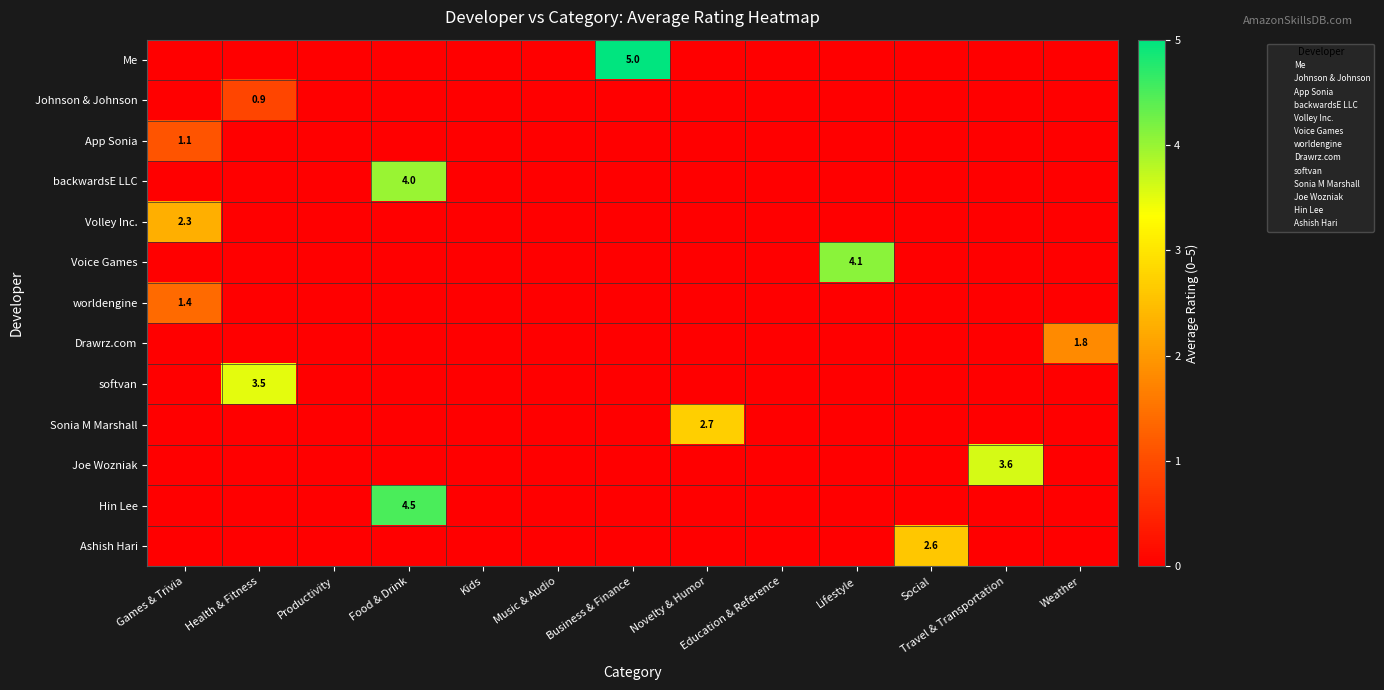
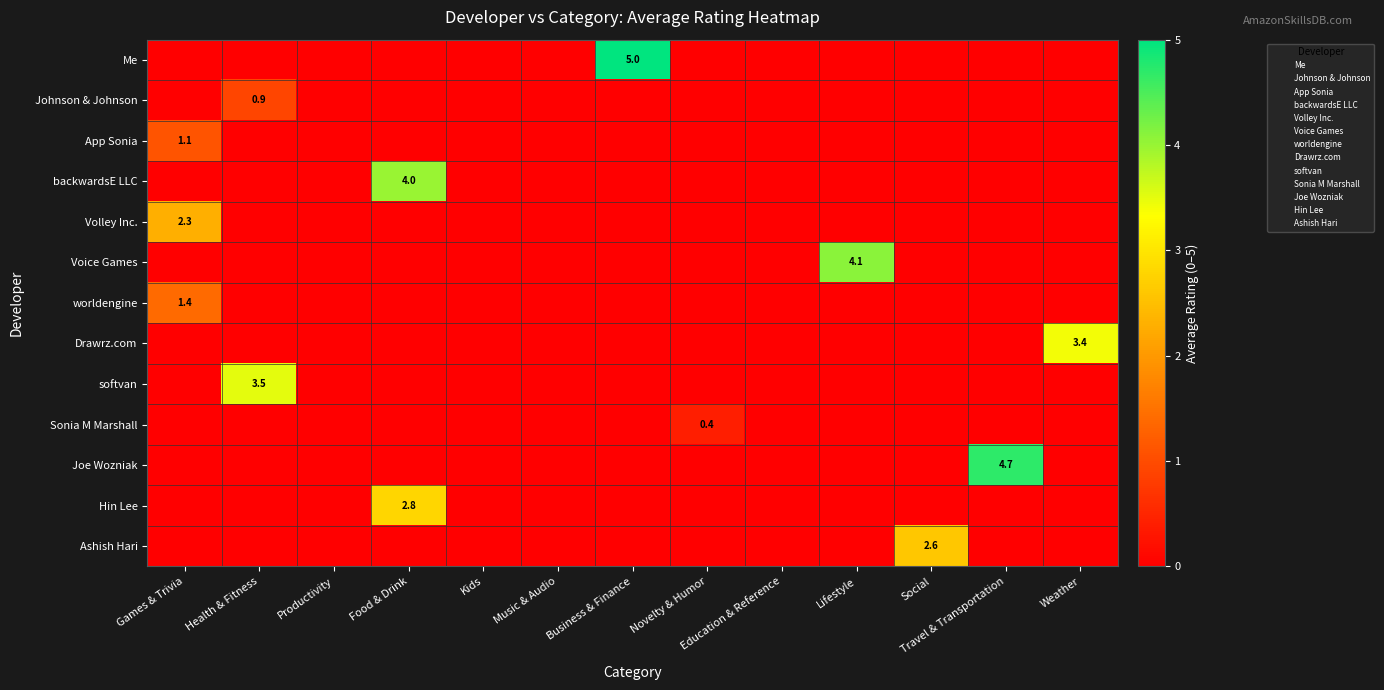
  {
    "Me": {
      "Business & Finance": 5.0
    },
    "Johnson & Johnson": {
      "Health & Fitness": 0.9
    },
    "App Sonia": {
      "Games & Trivia": 1.1
    },
    "backwardsE LLC": {
      "Food & Drink": 4.0
    },
    "Volley Inc.": {
      "Games & Trivia": 2.3
    },
    "Voice Games": {
      "Lifestyle": 4.1
    },
    "worldengine": {
      "Games & Trivia": 1.4
    },
    "Drawrz.com": {
-     "Weather": 1.8
+     "Weather": 3.4
    },
    "softvan": {
      "Health & Fitness": 3.5
    },
    "Sonia M Marshall": {
-     "Novelty & Humor": 2.7
+     "Novelty & Humor": 0.4
    },
    "Joe Wozniak": {
-     "Travel & Transportation": 3.6
+     "Travel & Transportation": 4.7
    },
    "Hin Lee": {
-     "Food & Drink": 4.5
+     "Food & Drink": 2.8
    },
    "Ashish Hari": {
      "Social": 2.6
    }
  }
